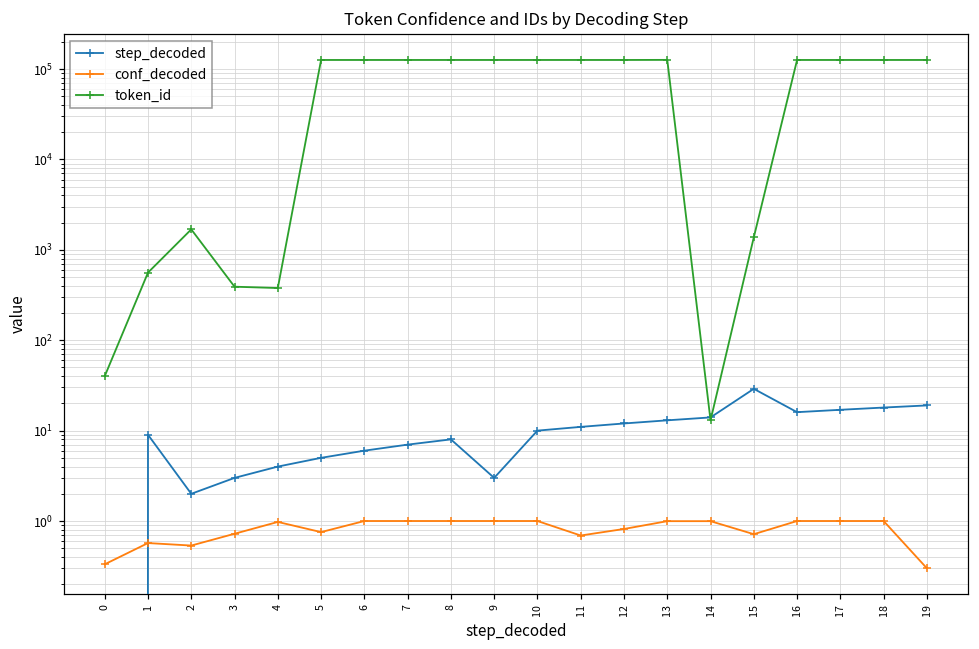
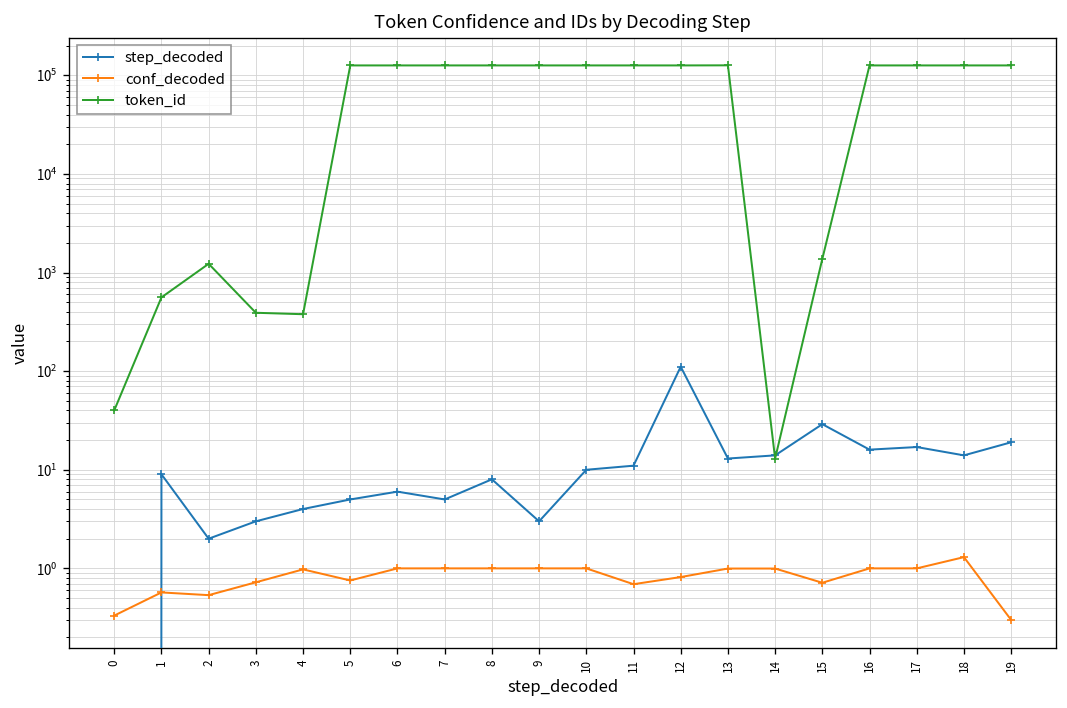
  {
    "step_decoded": {
      "1": 9,
      "2": 2,
      "3": 3,
      "4": 4,
      "5": 5,
      "6": 6,
-     "7": 7,
+     "7": 5,
      "8": 8,
      "9": 3,
      "10": 10,
      "11": 11,
-     "12": 12,
+     "12": 110,
      "13": 13,
      "14": 14,
      "15": 29,
      "16": 16,
      "17": 17,
-     "18": 18,
+     "18": 14,
      "19": 19
    },
    "conf_decoded": {
      "0": 0.33,
      "1": 0.6,
      "2": 0.5,
      "3": 0.7,
      "4": 1.0,
      "5": 0.8,
      "6": 1.0,
      "7": 1.0,
      "8": 1.0,
      "9": 1.0,
      "10": 1.0,
      "11": 0.7,
      "12": 0.8,
      "13": 1.0,
      "14": 1.0,
      "15": 0.7,
      "16": 1.0,
      "17": 1.0,
-     "18": 1.0,
+     "18": 1.3,
      "19": 0.3
    },
    "token_id": {
      "0": 40,
      "1": 600,
-     "2": 1700,
+     "2": 1200,
      "3": 400,
      "4": 400,
      "5": 130000,
      "6": 130000,
      "7": 130000,
      "8": 130000,
      "9": 130000,
      "10": 130000,
      "11": 130000,
      "12": 130000,
      "13": 130000,
      "14": 13,
      "15": 1400,
      "16": 130000,
      "17": 130000,
      "18": 130000,
      "19": 130000
    }
  }
